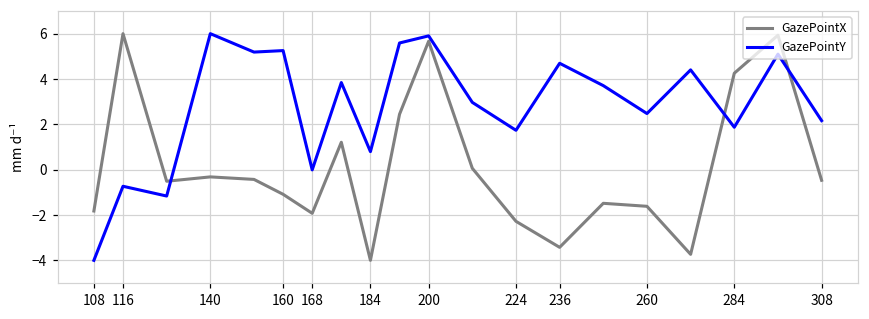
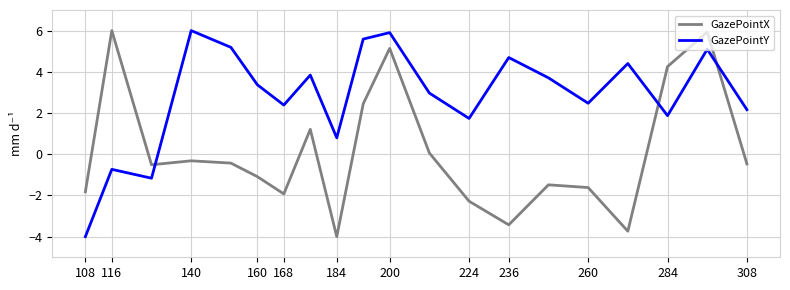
  {
    "GazePointX": {
      "108": -1.8,
      "116": 6.0,
      "140": -0.3,
      "160": -1.1,
      "168": -1.9,
      "184": -4.0,
-     "200": 5.7,
+     "200": 5.1,
      "224": -2.3,
      "236": -3.4,
      "260": -1.6,
      "284": 4.3,
      "308": -0.5
    },
    "GazePointY": {
      "108": -4.0,
      "116": -0.7,
      "140": 6.0,
-     "160": 5.3,
-     "168": 0.0,
+     "160": 3.4,
+     "168": 2.4,
      "184": 0.8,
      "200": 5.9,
      "224": 1.7,
      "236": 4.7,
      "260": 2.5,
      "284": 1.9,
      "308": 2.2
    }
  }
